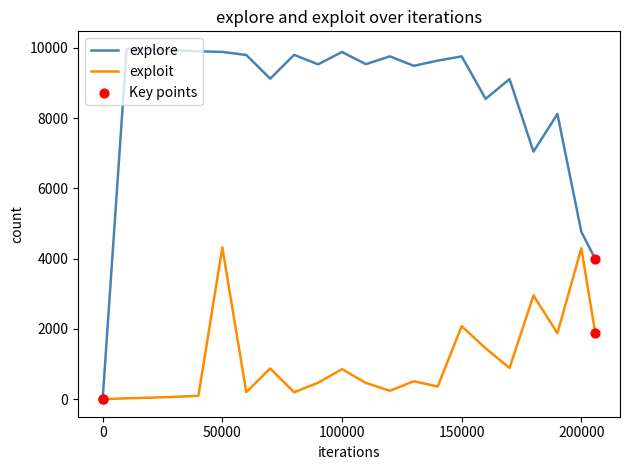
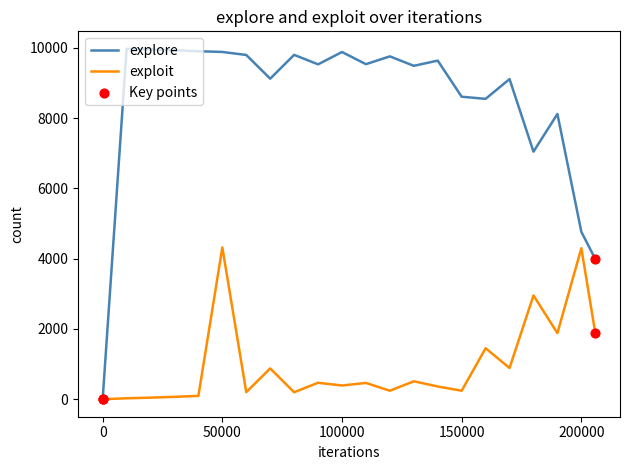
  {
    "explore": {
      "50000": 9900,
      "100000": 9900,
-     "150000": 9800,
+     "150000": 8600,
      "200000": 4800
    },
    "exploit": {
      "50000": 4300,
-     "100000": 900,
-     "150000": 2100,
+     "100000": 400,
+     "150000": 200,
      "200000": 4300
    }
  }
